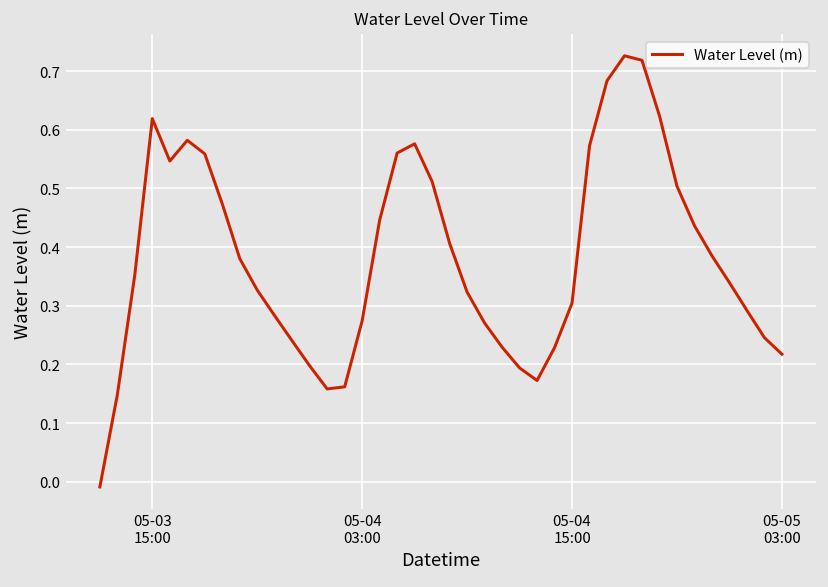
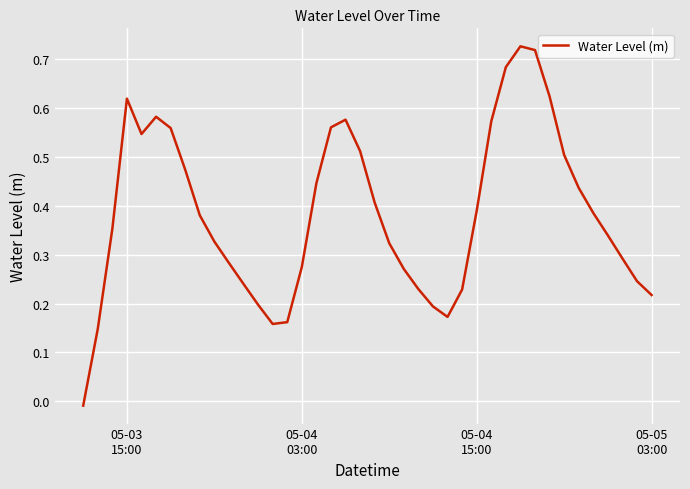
  {
    "05-03 15:00": 0.62,
    "05-04 03:00": 0.27,
-   "05-04 15:00": 0.30,
+   "05-04 15:00": 0.39,
    "05-05 03:00": 0.22
  }
